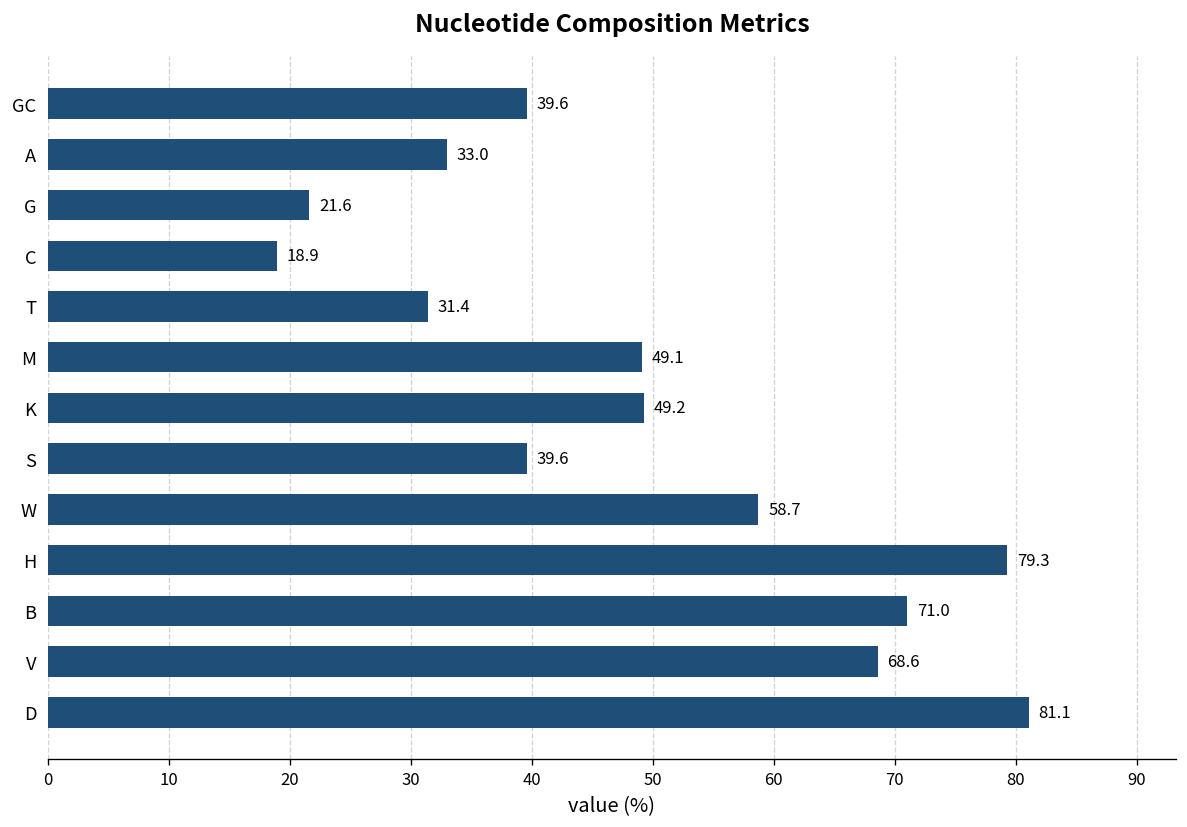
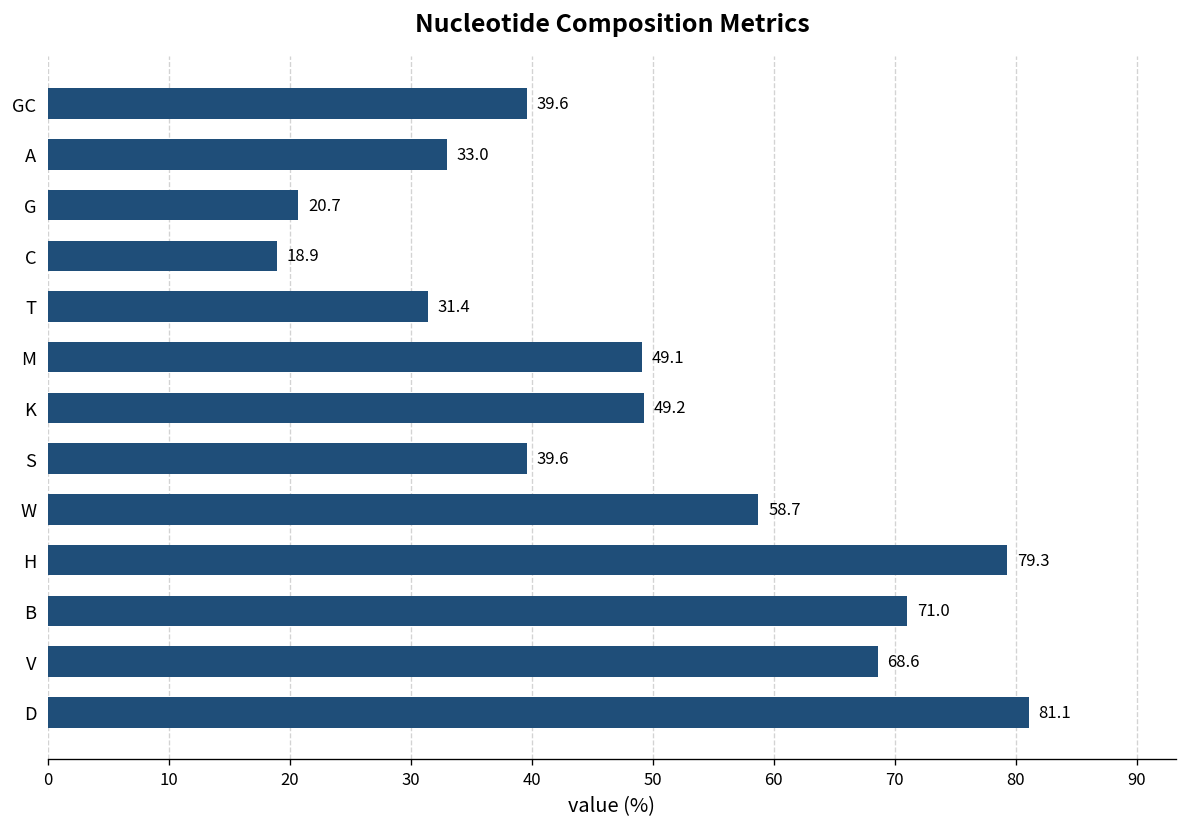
  {
    "GC": 39.6,
    "A": 33.0,
-   "G": 21.6,
+   "G": 20.7,
    "C": 18.9,
    "T": 31.4,
    "M": 49.1,
    "K": 49.2,
    "S": 39.6,
    "W": 58.7,
    "H": 79.3,
    "B": 71.0,
    "V": 68.6,
    "D": 81.1
  }
